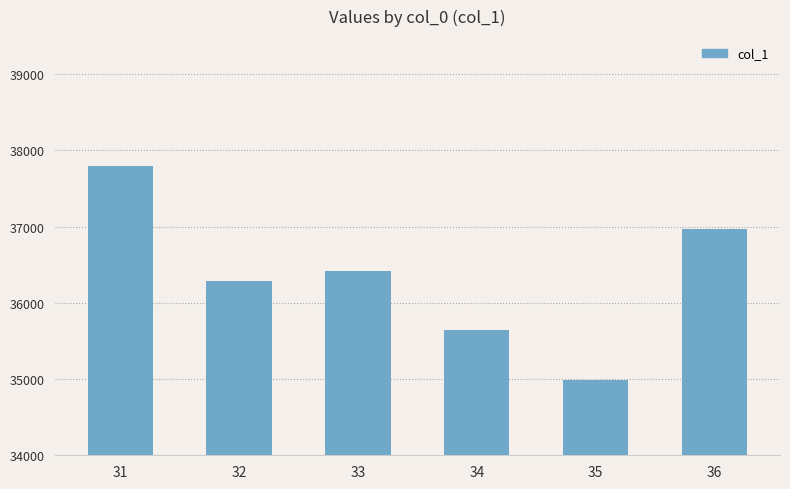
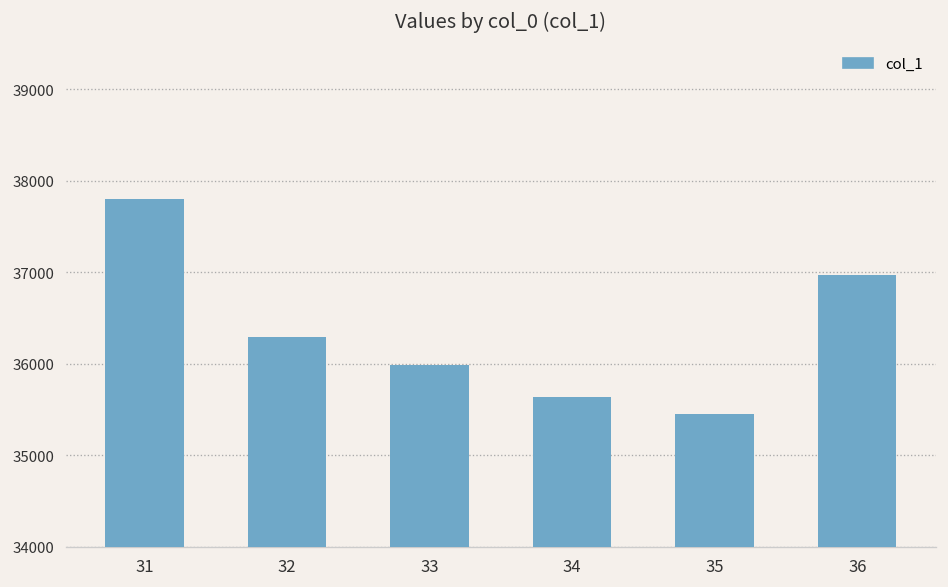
  {
    "31": 37800,
    "32": 36300,
-   "33": 36400,
+   "33": 36000,
    "34": 35600,
-   "35": 35000,
+   "35": 35500,
    "36": 37000
  }
